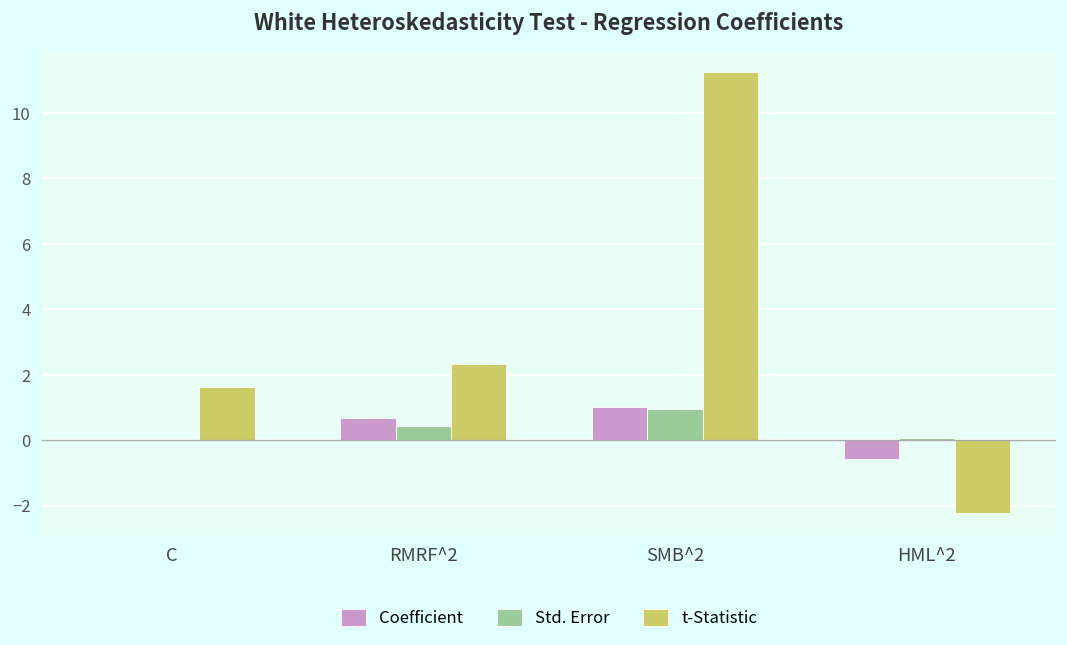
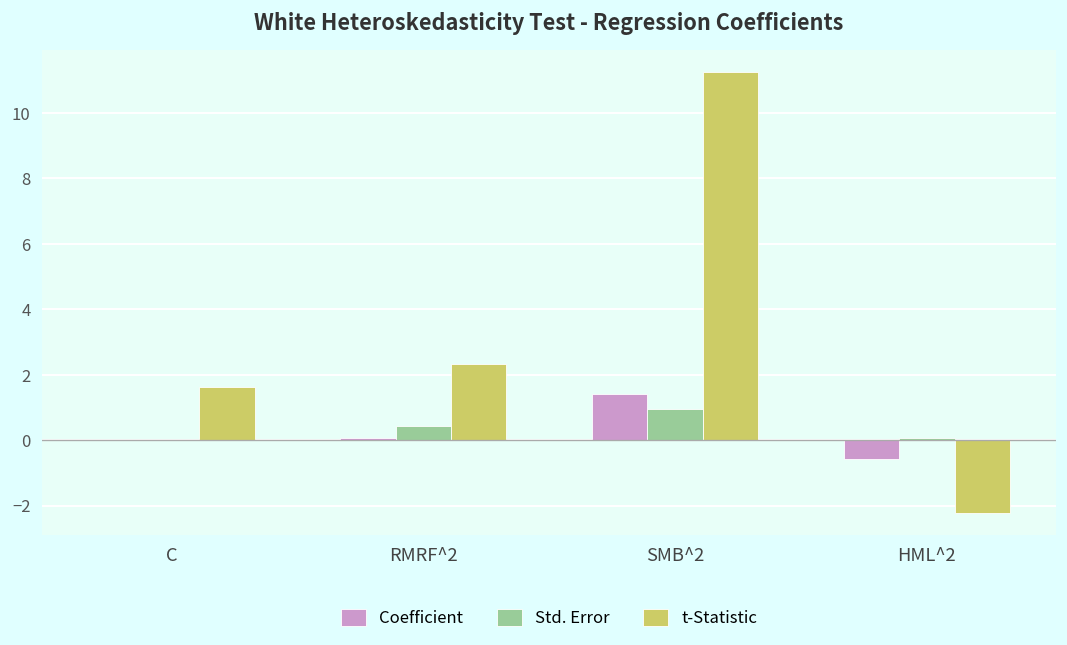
  {
    "Coefficient": {
-     "RMRF^2": 0.7,
-     "SMB^2": 1.0,
+     "RMRF^2": 0.1,
+     "SMB^2": 1.4,
      "HML^2": -0.6
    },
    "Std. Error": {
      "RMRF^2": 0.4,
      "SMB^2": 1.0
    },
    "t-Statistic": {
      "C": 1.6,
      "RMRF^2": 2.3,
      "SMB^2": 11.3,
      "HML^2": -2.2
    }
  }
